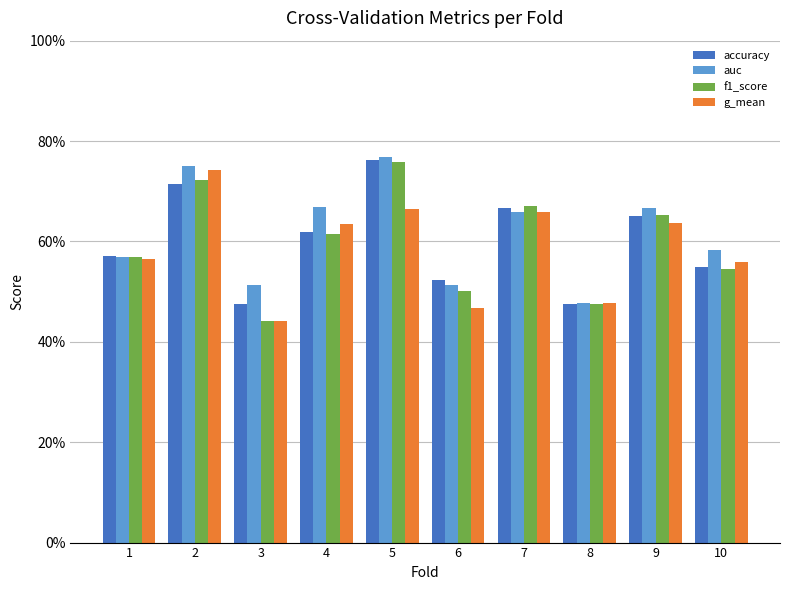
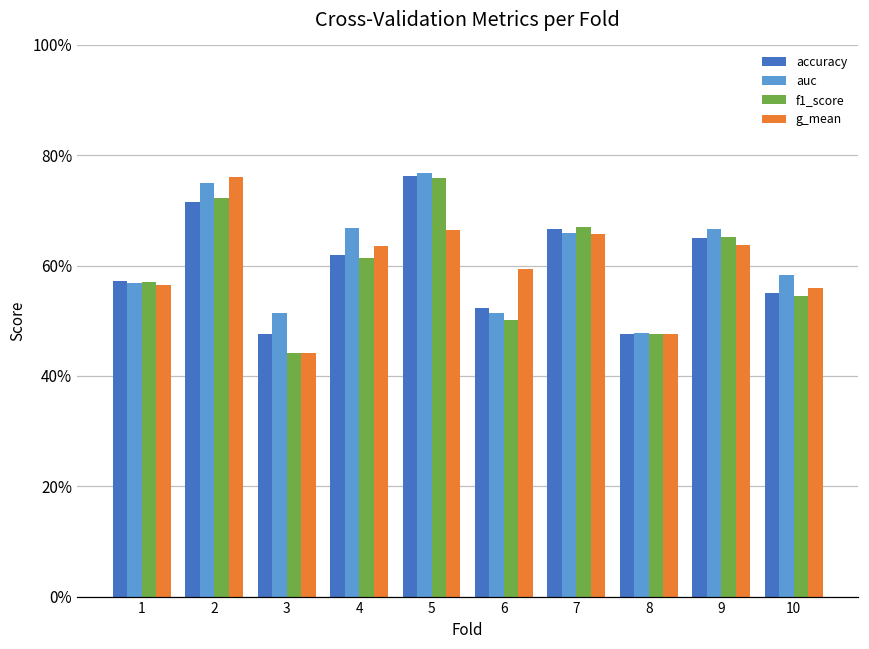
  {
    "f1_score": {
      "1": "57%",
      "2": "72%",
      "3": "44%",
      "4": "61%",
      "5": "76%",
      "6": "50%",
      "7": "67%",
      "8": "48%",
      "9": "65%",
      "10": "54%"
    },
    "g_mean": {
      "1": "56%",
-     "2": "74%",
+     "2": "76%",
      "3": "44%",
      "4": "64%",
      "5": "66%",
-     "6": "47%",
+     "6": "59%",
      "7": "66%",
      "8": "48%",
      "9": "64%",
      "10": "56%"
    }
  }
